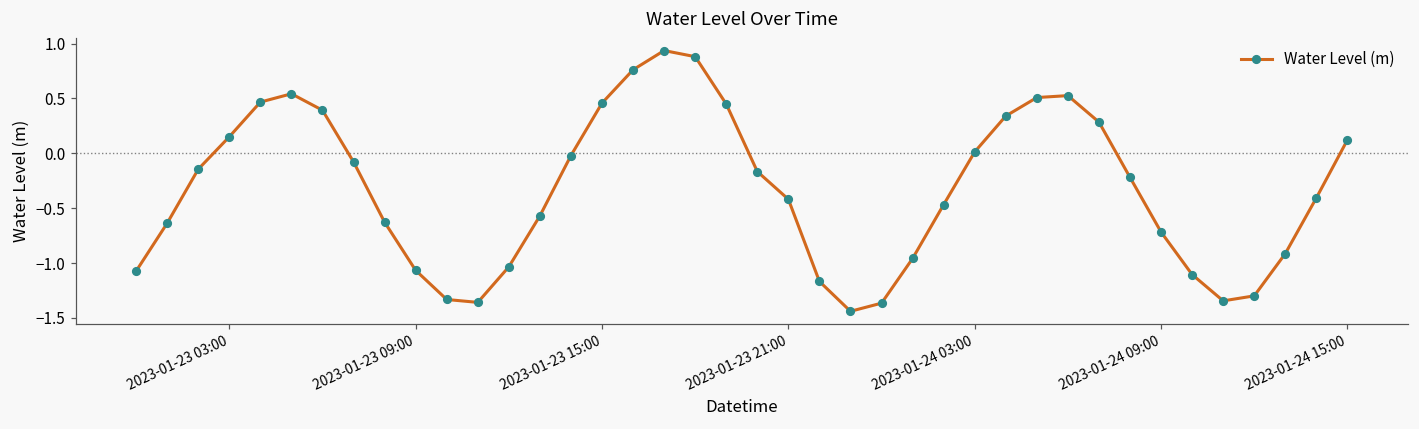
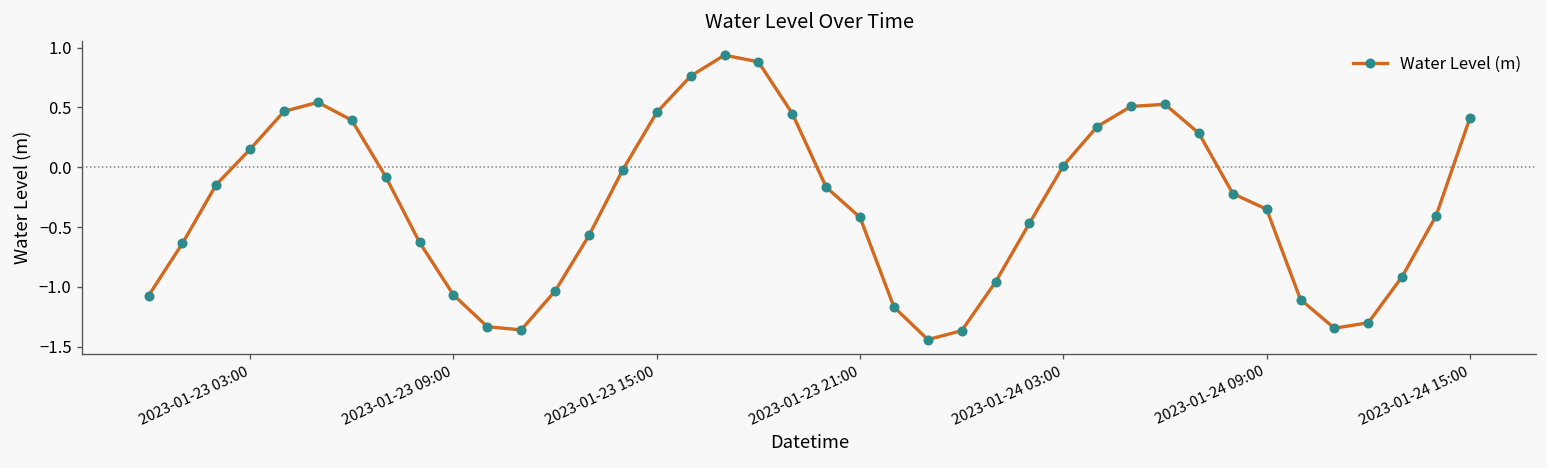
  {
    "2023-01-23 03:00": 0.2,
    "2023-01-23 09:00": -1.1,
    "2023-01-23 15:00": 0.5,
    "2023-01-23 21:00": -0.4,
    "2023-01-24 03:00": 0.0,
-   "2023-01-24 09:00": -0.7,
-   "2023-01-24 15:00": 0.1
+   "2023-01-24 09:00": -0.4,
+   "2023-01-24 15:00": 0.4
  }
